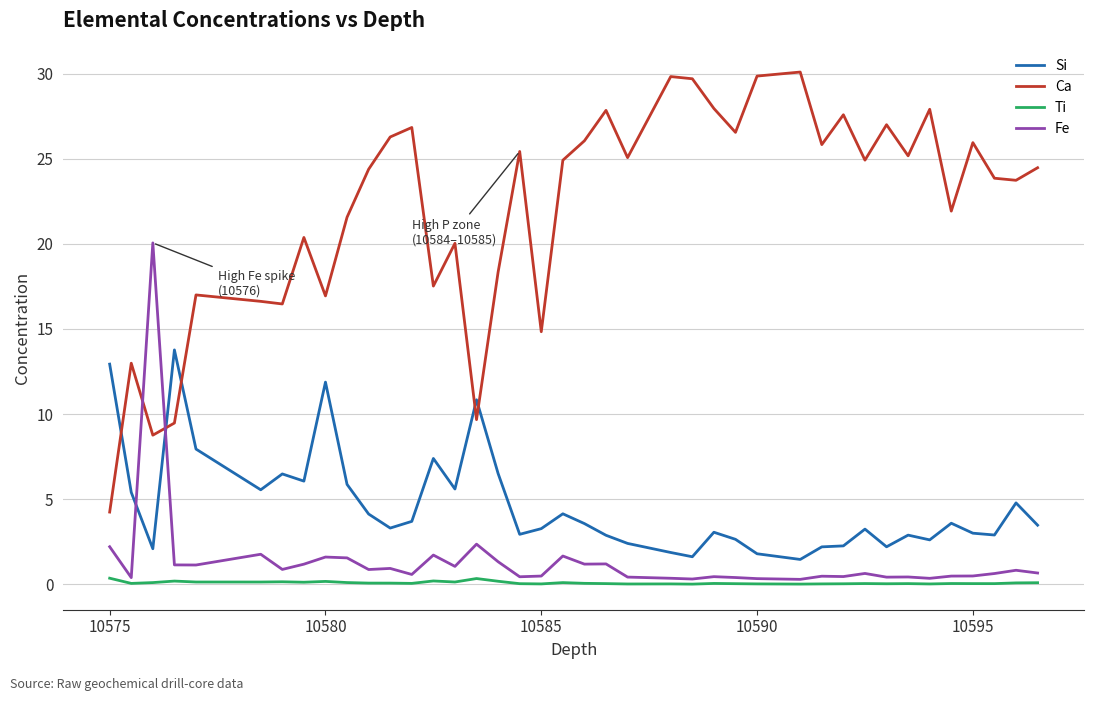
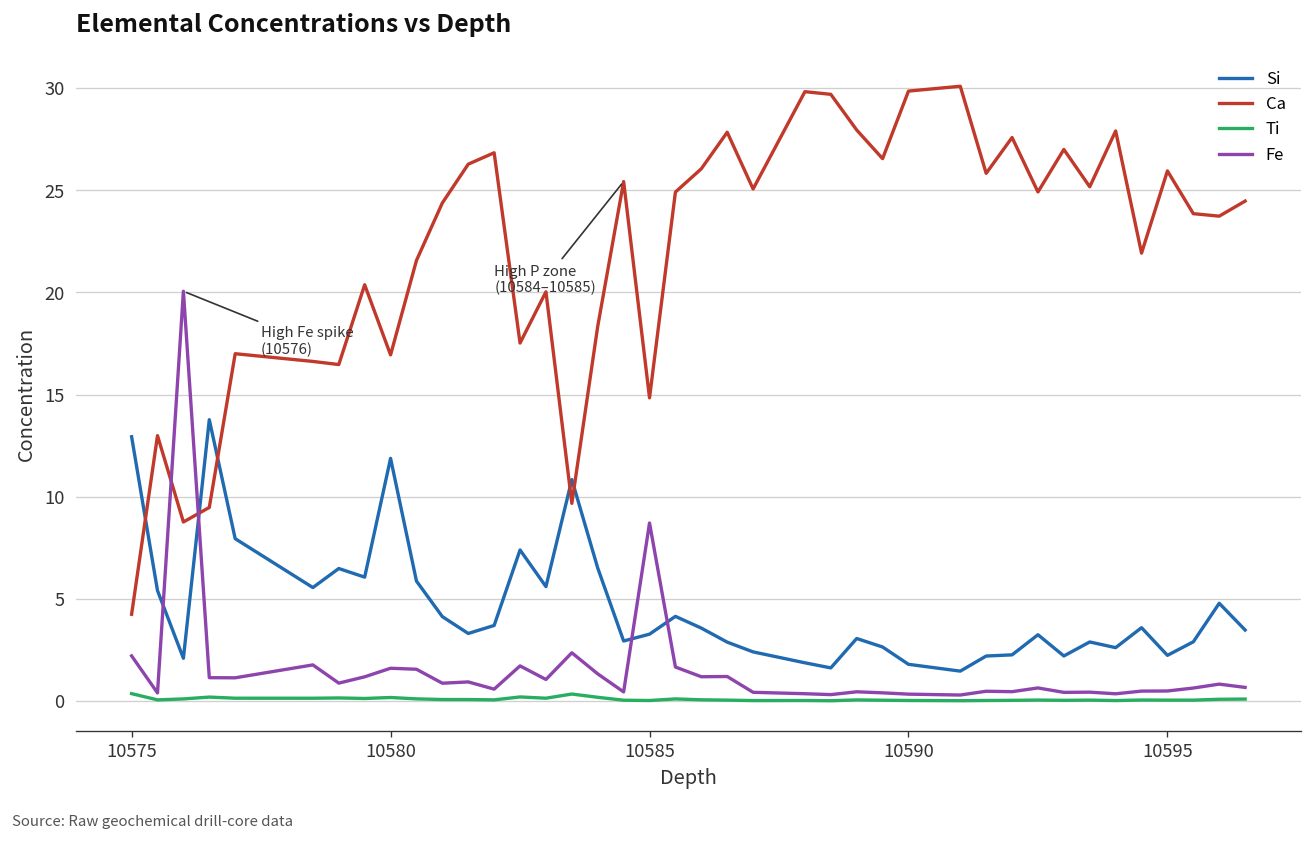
  {
    "Si": {
      "10575": 12.9,
      "10580": 11.9,
      "10585": 3.3,
      "10590": 1.8,
-     "10595": 3.0
+     "10595": 2.2
    },
    "Ca": {
      "10575": 4.2,
      "10580": 16.9,
      "10585": 14.8,
      "10590": 29.9,
      "10595": 26.0
    },
    "Ti": {
      "10575": 0.4,
      "10580": 0.2,
      "10585": 0.0,
      "10590": 0.0,
      "10595": 0.0
    },
    "Fe": {
      "10575": 2.2,
      "10580": 1.6,
-     "10585": 0.5,
+     "10585": 8.7,
      "10590": 0.3,
      "10595": 0.5
    }
  }
